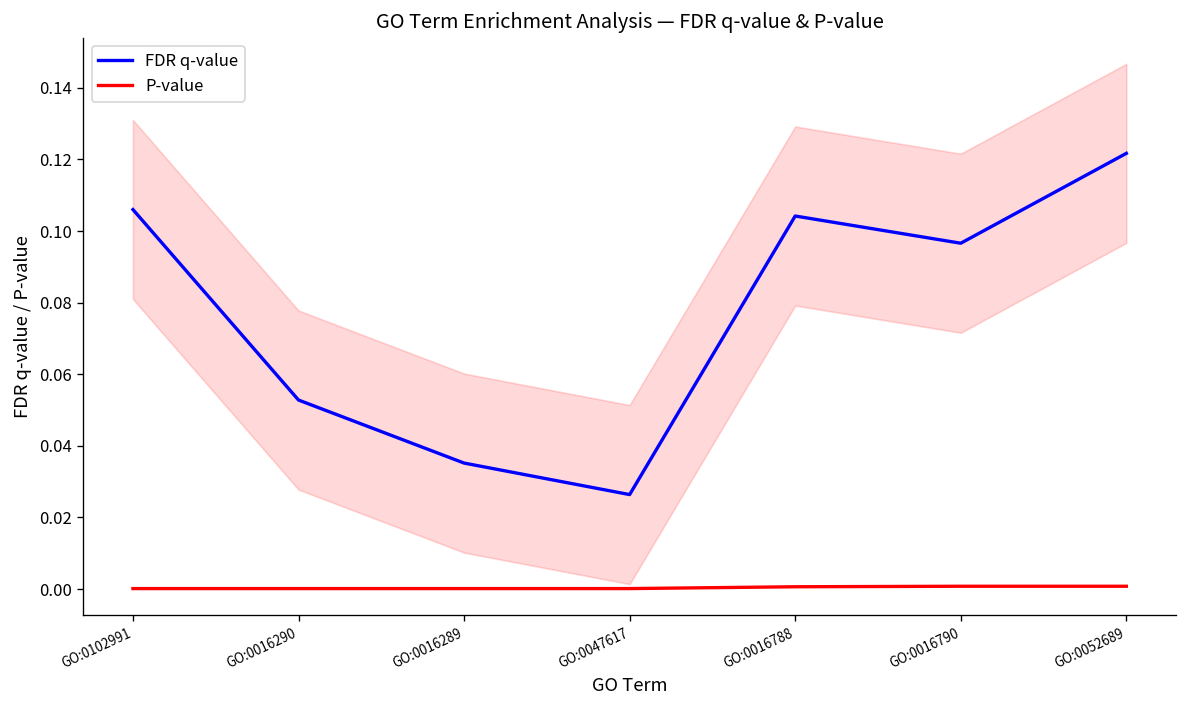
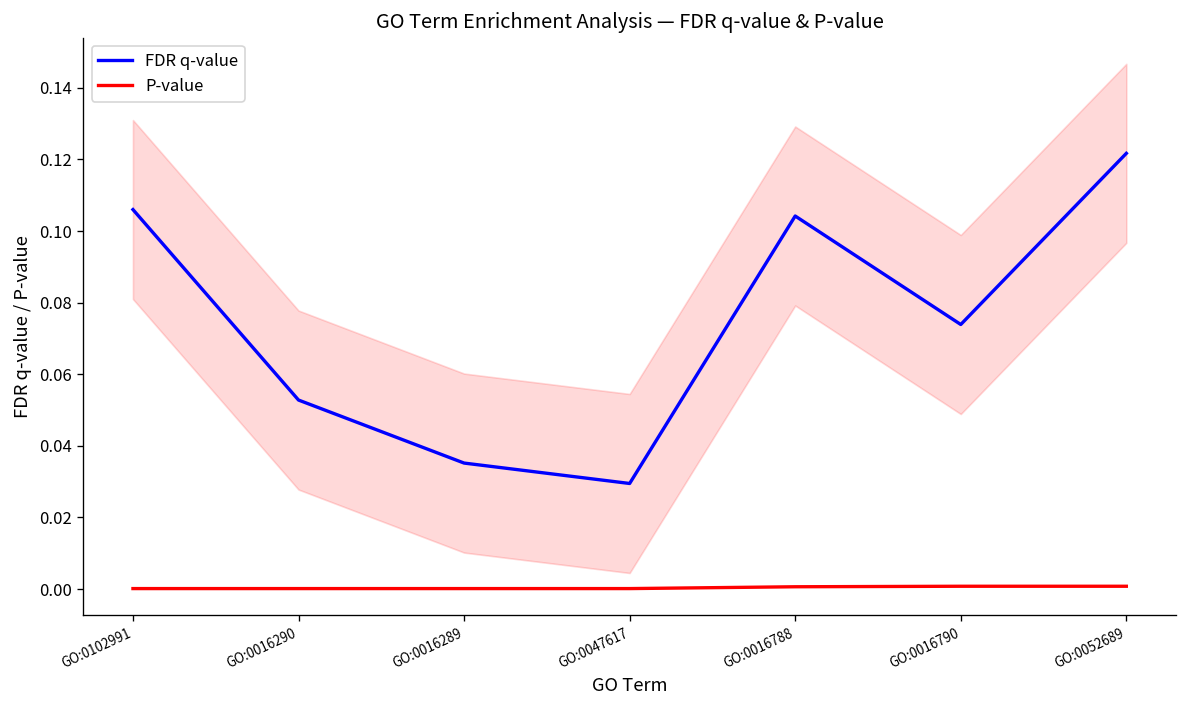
  {
    "FDR q-value": {
      "GO:0102991": 0.106,
      "GO:0016290": 0.053,
      "GO:0016289": 0.035,
-     "GO:0047617": 0.026,
+     "GO:0047617": 0.030,
      "GO:0016788": 0.104,
-     "GO:0016790": 0.097,
+     "GO:0016790": 0.074,
      "GO:0052689": 0.122
    }
  }
